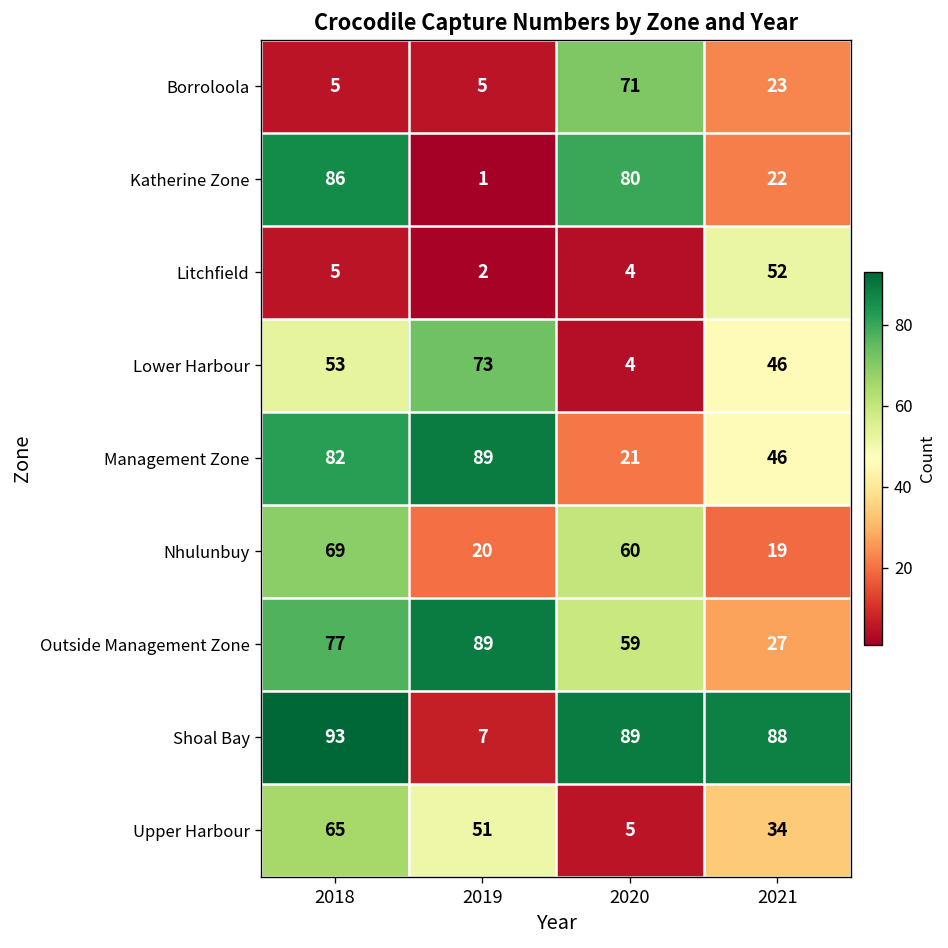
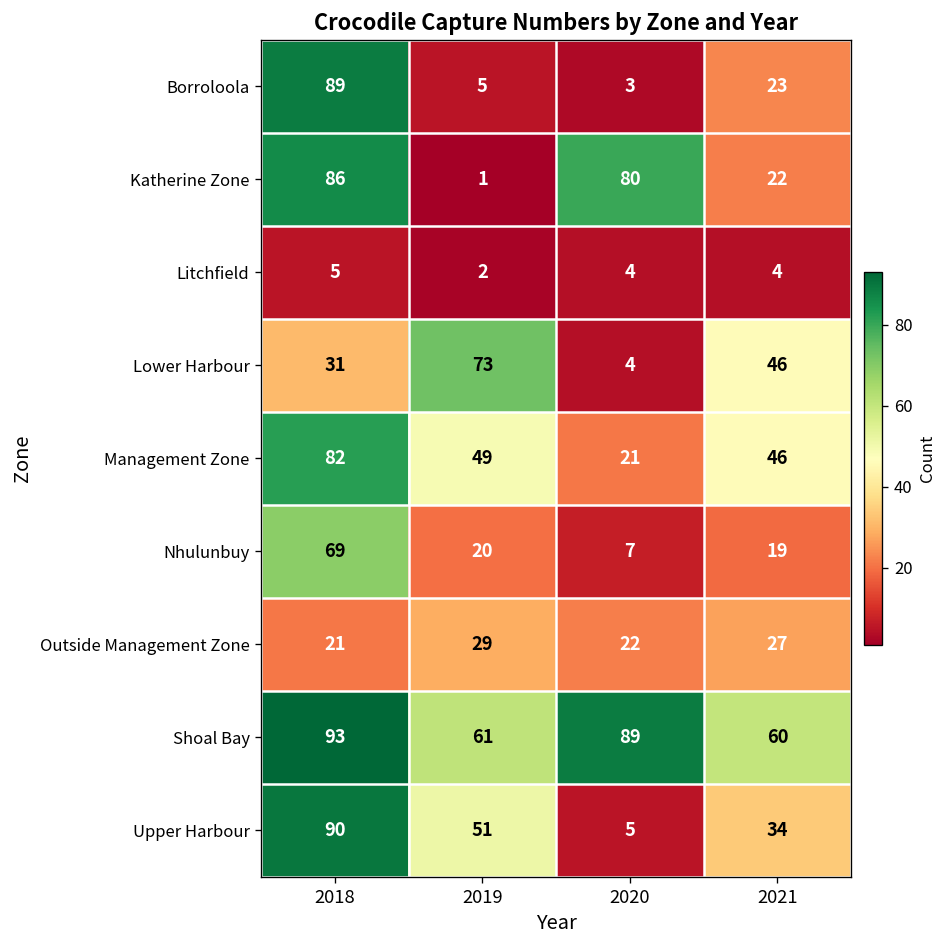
  {
    "Borroloola": {
-     "2018": 5,
+     "2018": 89,
      "2019": 5,
-     "2020": 71,
+     "2020": 3,
      "2021": 23
    },
    "Katherine Zone": {
      "2018": 86,
      "2019": 1,
      "2020": 80,
      "2021": 22
    },
    "Litchfield": {
      "2018": 5,
      "2019": 2,
      "2020": 4,
-     "2021": 52
+     "2021": 4
    },
    "Lower Harbour": {
-     "2018": 53,
+     "2018": 31,
      "2019": 73,
      "2020": 4,
      "2021": 46
    },
    "Management Zone": {
      "2018": 82,
-     "2019": 89,
+     "2019": 49,
      "2020": 21,
      "2021": 46
    },
    "Nhulunbuy": {
      "2018": 69,
      "2019": 20,
-     "2020": 60,
+     "2020": 7,
      "2021": 19
    },
    "Outside Management Zone": {
-     "2018": 77,
-     "2019": 89,
-     "2020": 59,
+     "2018": 21,
+     "2019": 29,
+     "2020": 22,
      "2021": 27
    },
    "Shoal Bay": {
      "2018": 93,
-     "2019": 7,
+     "2019": 61,
      "2020": 89,
-     "2021": 88
+     "2021": 60
    },
    "Upper Harbour": {
-     "2018": 65,
+     "2018": 90,
      "2019": 51,
      "2020": 5,
      "2021": 34
    }
  }
